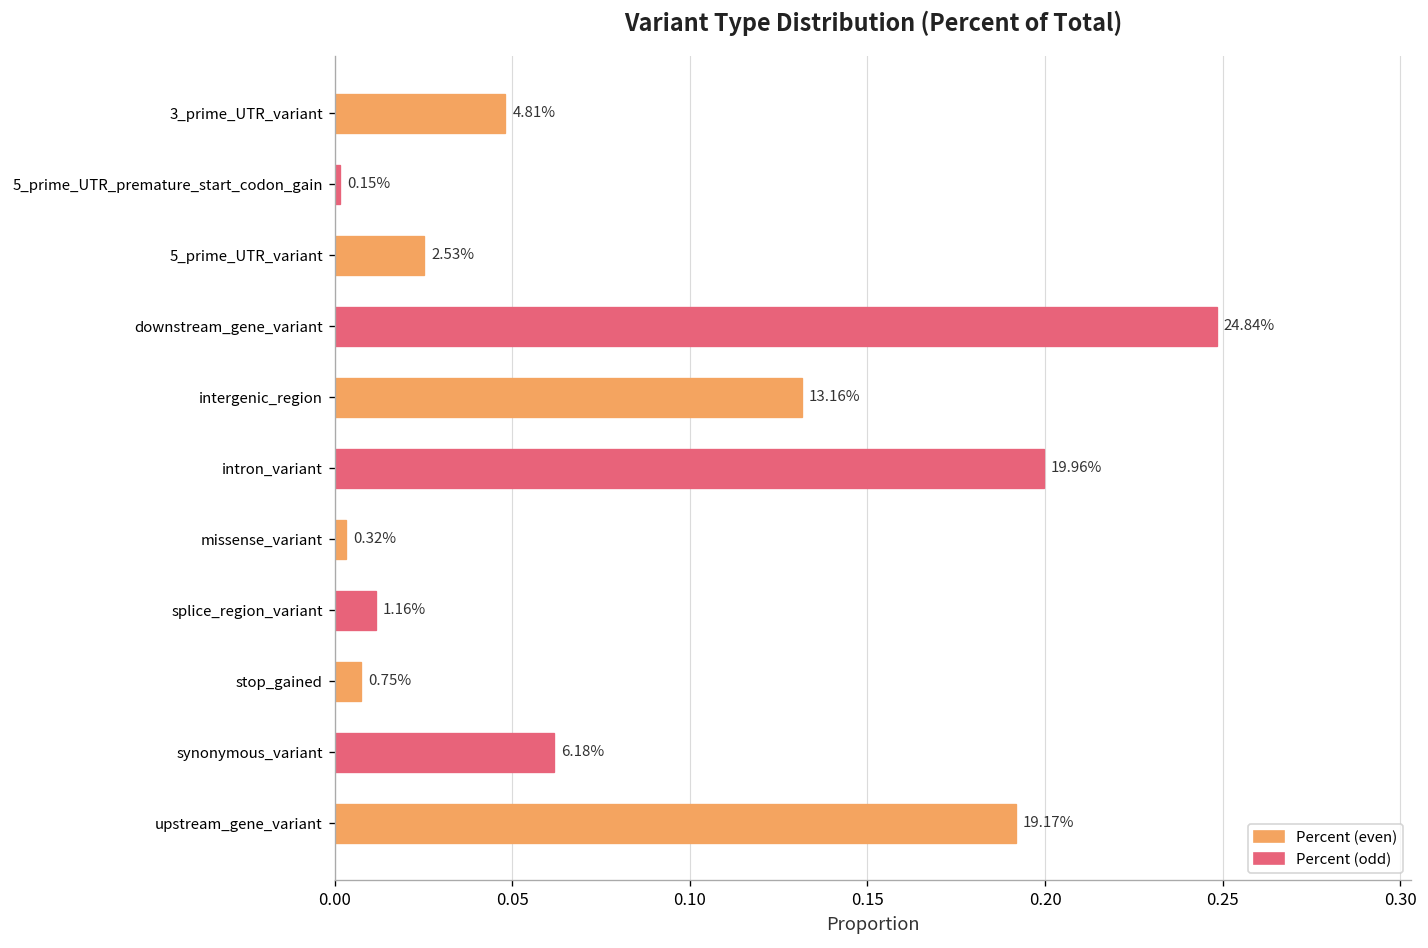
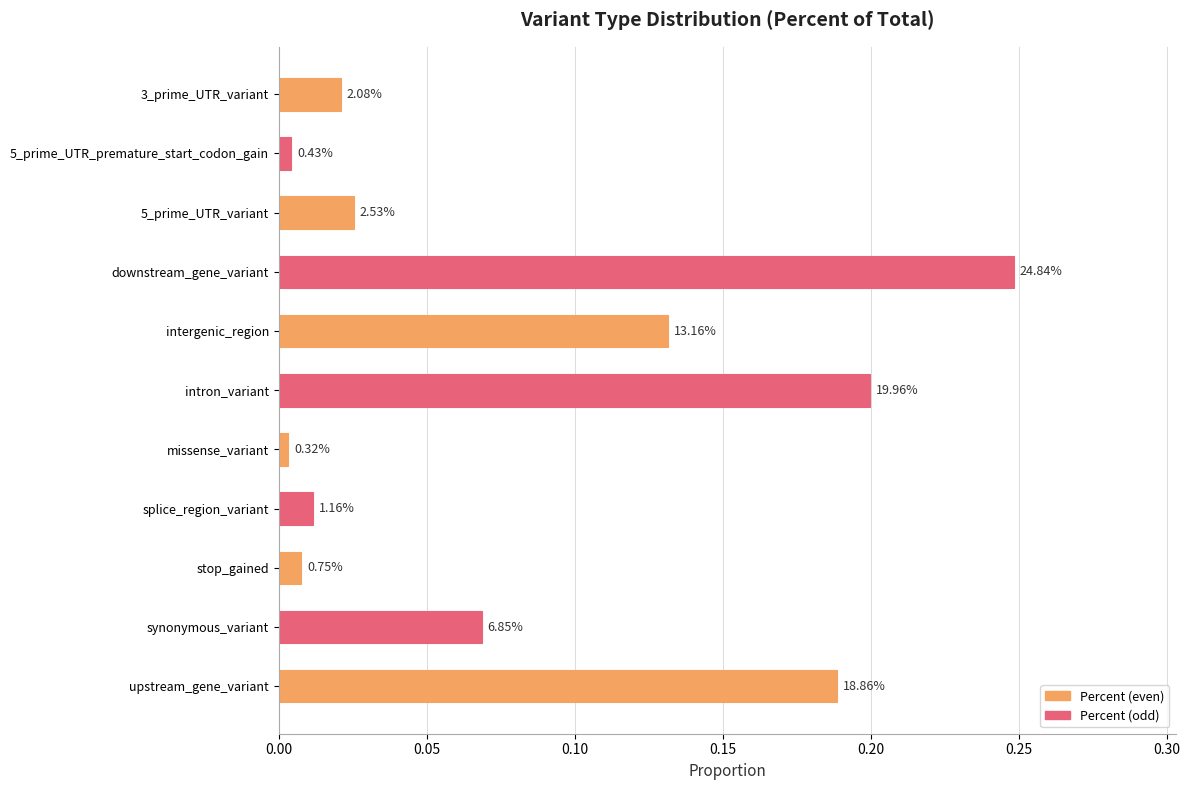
  {
-   "3_prime_UTR_variant": "4.81%",
-   "5_prime_UTR_premature_start_codon_gain": "0.15%",
+   "3_prime_UTR_variant": "2.08%",
+   "5_prime_UTR_premature_start_codon_gain": "0.43%",
    "5_prime_UTR_variant": "2.53%",
    "downstream_gene_variant": "24.84%",
    "intergenic_region": "13.16%",
    "intron_variant": "19.96%",
    "missense_variant": "0.32%",
    "splice_region_variant": "1.16%",
    "stop_gained": "0.75%",
-   "synonymous_variant": "6.18%",
-   "upstream_gene_variant": "19.17%"
+   "synonymous_variant": "6.85%",
+   "upstream_gene_variant": "18.86%"
  }
